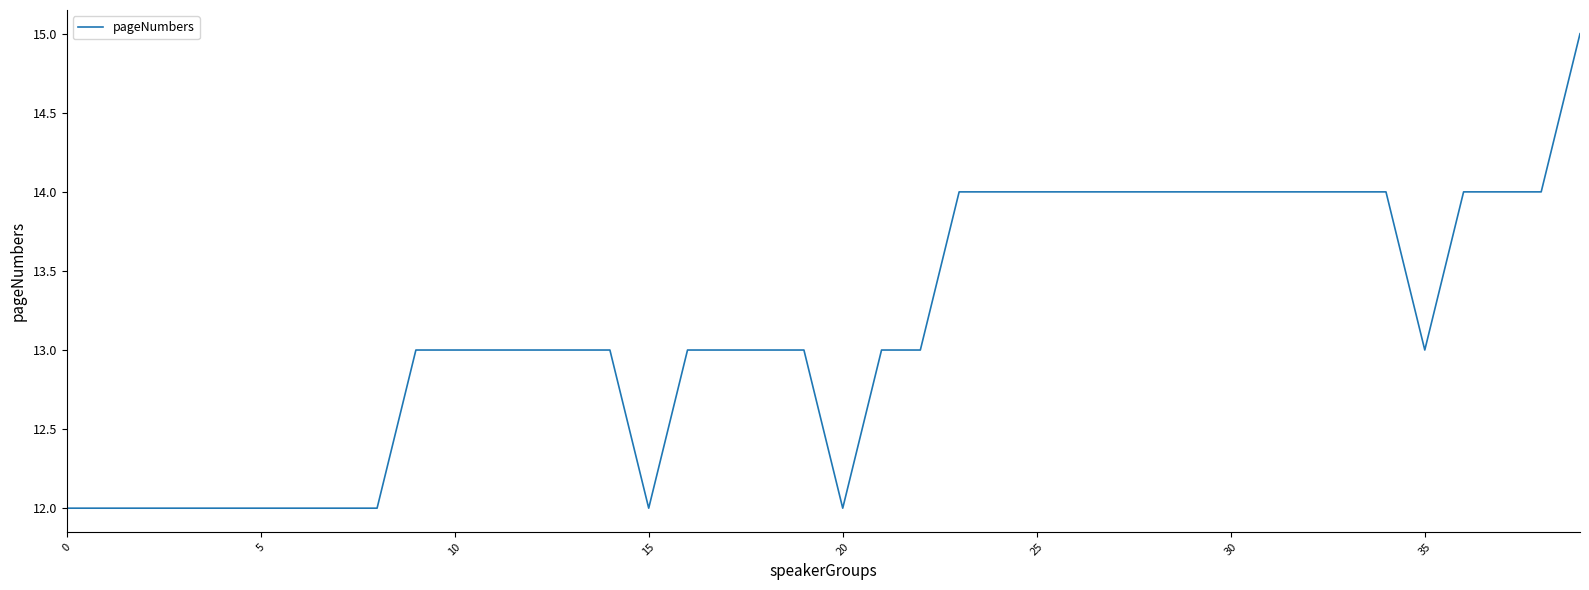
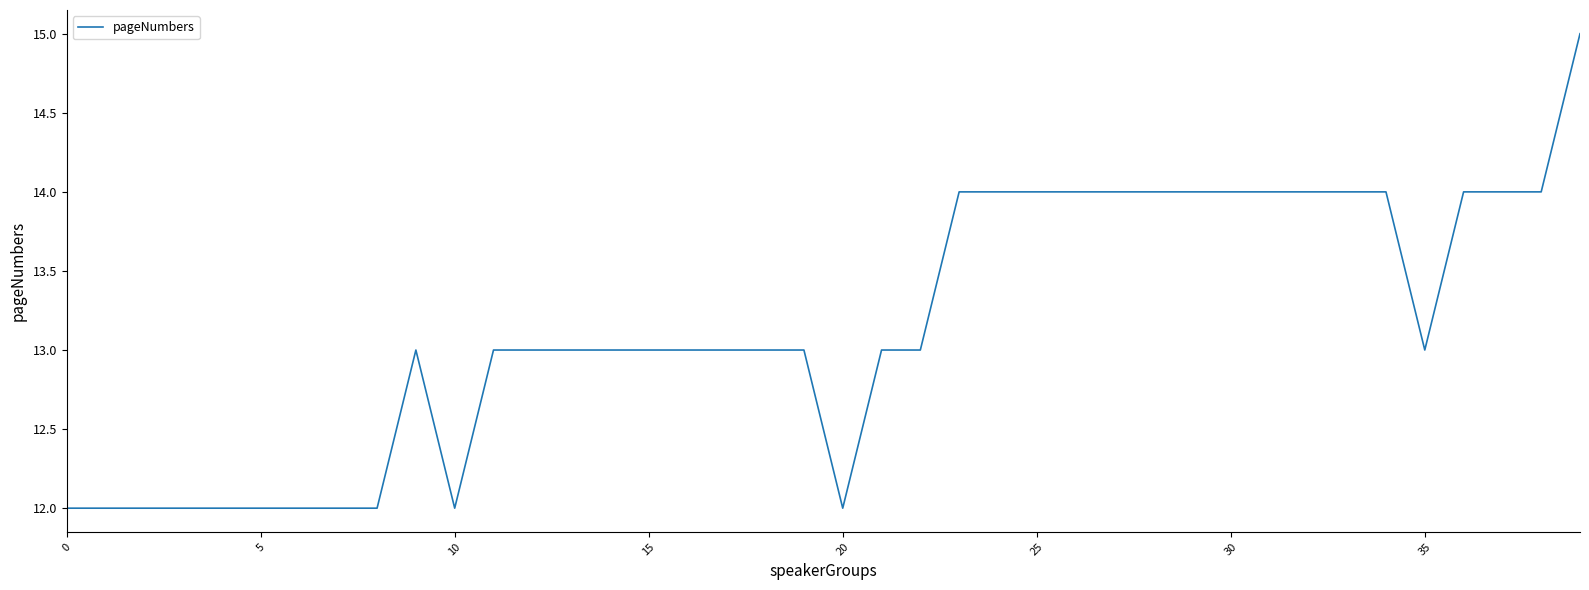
  {
    "0": 12,
    "5": 12,
-   "10": 13,
-   "15": 12,
+   "10": 12,
+   "15": 13,
    "20": 12,
    "25": 14,
    "30": 14,
    "35": 13
  }
